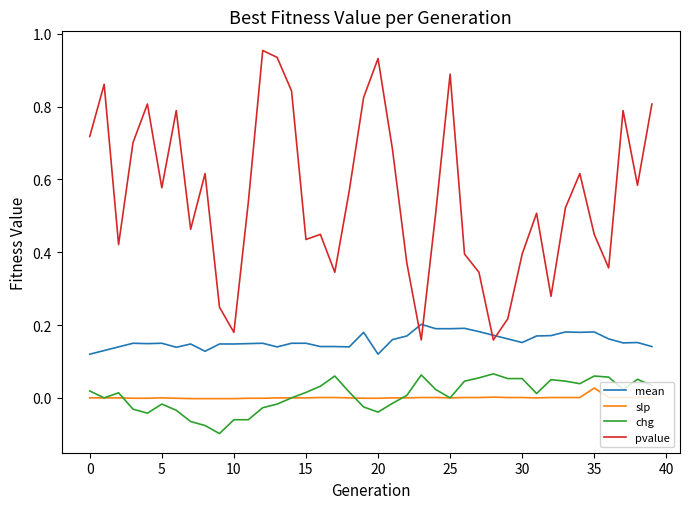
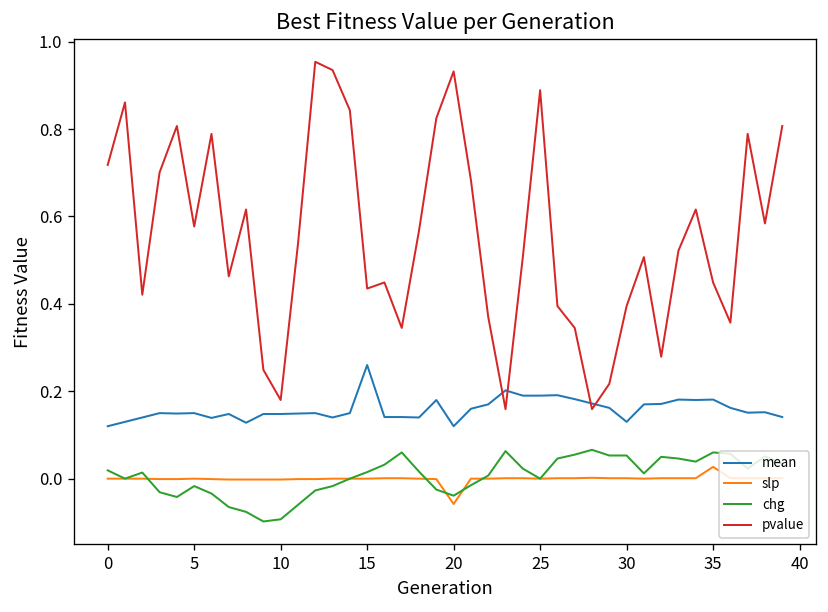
  {
    "mean": {
      "0": 0.12,
      "5": 0.15,
      "10": 0.15,
-     "15": 0.15,
+     "15": 0.26,
      "20": 0.12,
      "25": 0.19,
-     "30": 0.15,
+     "30": 0.13,
      "35": 0.18
    },
    "slp": {
      "0": 0.00,
      "5": 0.00,
      "10": 0.00,
      "15": 0.00,
-     "20": 0.00,
+     "20": -0.06,
      "30": 0.00,
      "35": 0.03
    },
    "chg": {
      "0": 0.02,
      "5": -0.02,
-     "10": -0.06,
+     "10": -0.09,
      "15": 0.02,
      "20": -0.04,
      "30": 0.05,
      "35": 0.06
    },
    "pvalue": {
      "0": 0.72,
      "5": 0.58,
      "10": 0.18,
      "15": 0.44,
      "20": 0.93,
      "25": 0.89,
      "30": 0.40,
      "35": 0.45
    }
  }
